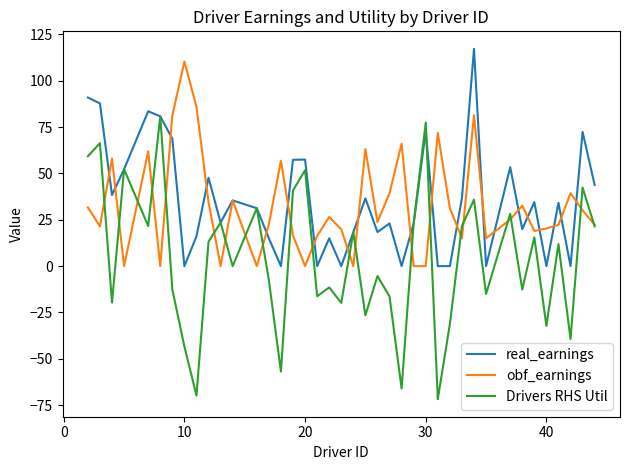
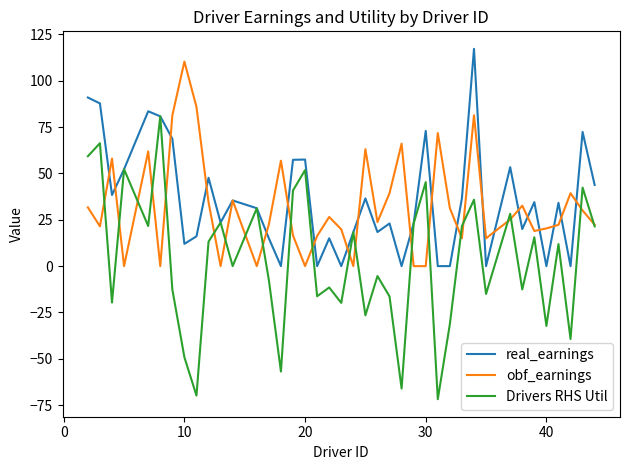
  {
    "real_earnings": {
-     "10": 0,
+     "10": 12,
      "20": 57,
      "30": 73,
      "40": 0
    },
    "obf_earnings": {
      "10": 110,
      "20": 0,
      "30": 0,
      "40": 20
    },
    "Drivers RHS Util": {
-     "10": -43,
+     "10": -49,
      "20": 52,
-     "30": 77,
+     "30": 45,
      "40": -32
    }
  }
